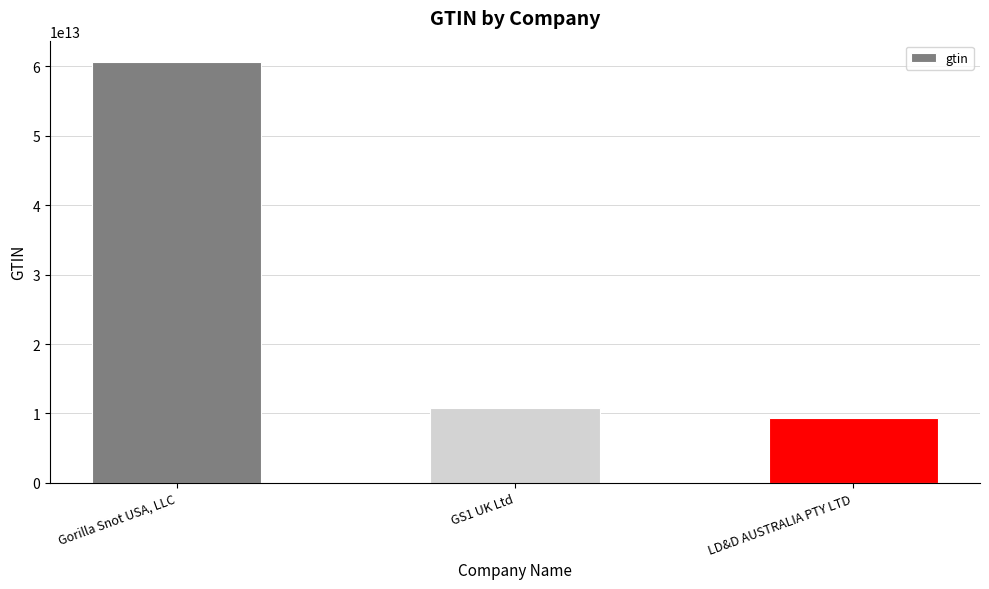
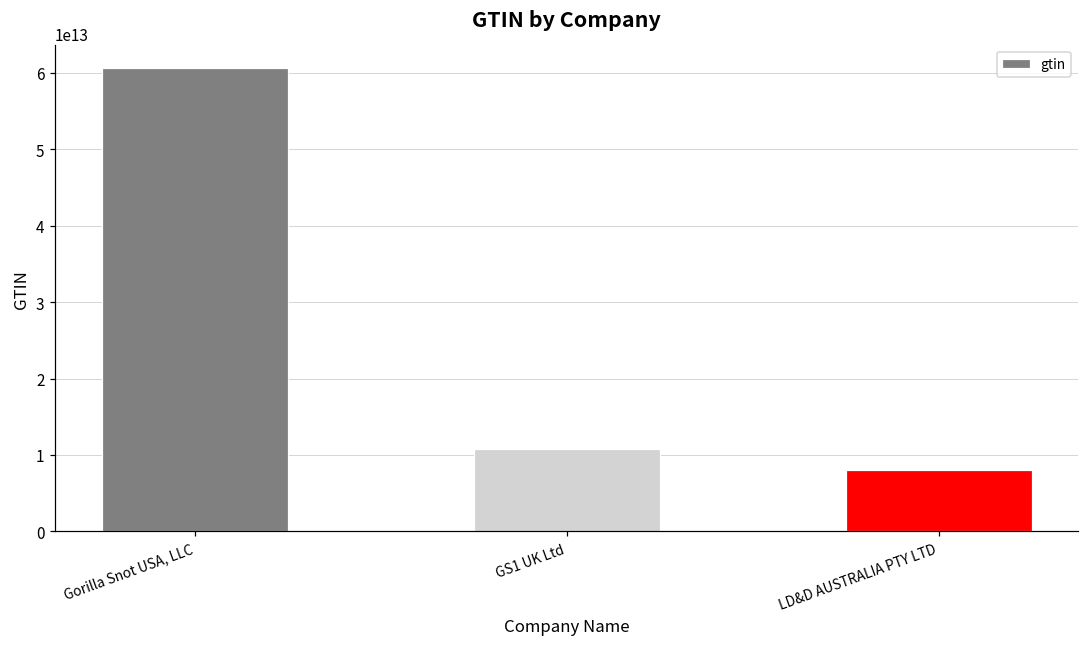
  {
    "Gorilla Snot USA, LLC": 61000000000000,
    "GS1 UK Ltd": 11000000000000,
-   "LD&D AUSTRALIA PTY LTD": 9000000000000
+   "LD&D AUSTRALIA PTY LTD": 8000000000000
  }
